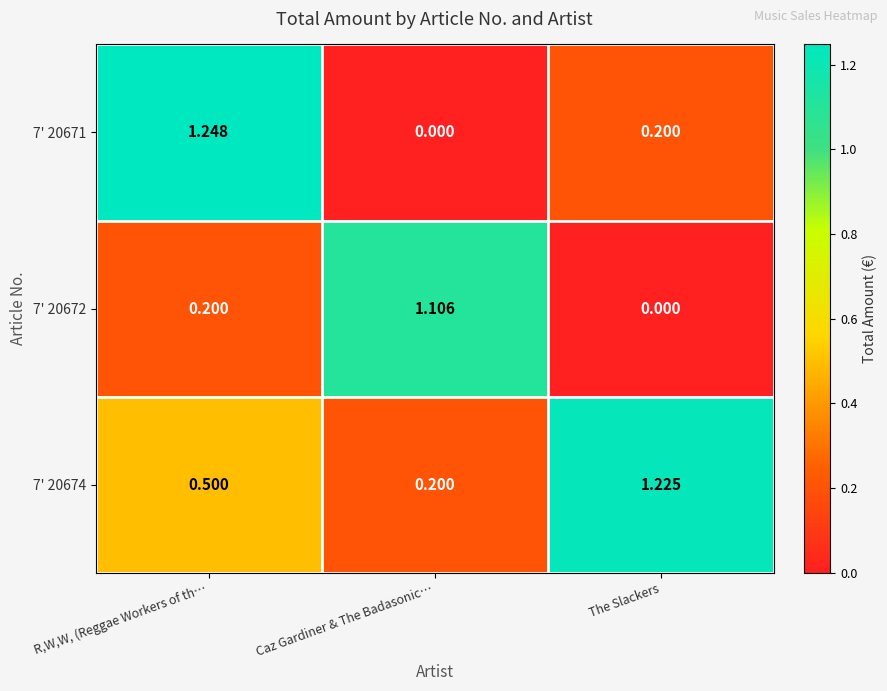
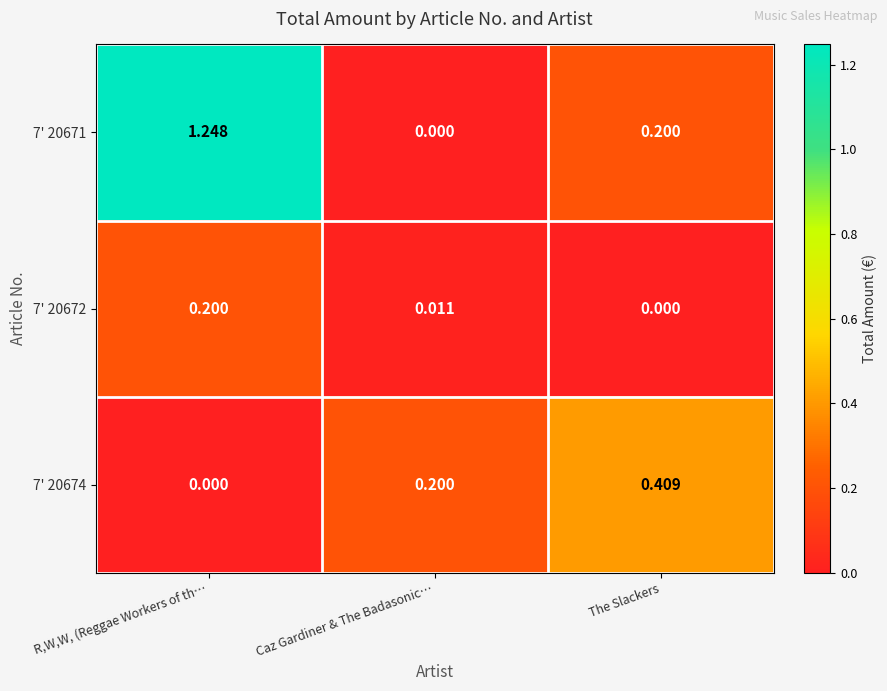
  {
    "7' 20671": {
      "R,W,W, (Reggae Workers of th…": 1.248,
      "Caz Gardiner & The Badasonic…": 0.000,
      "The Slackers": 0.200
    },
    "7' 20672": {
      "R,W,W, (Reggae Workers of th…": 0.200,
-     "Caz Gardiner & The Badasonic…": 1.106,
+     "Caz Gardiner & The Badasonic…": 0.011,
      "The Slackers": 0.000
    },
    "7' 20674": {
-     "R,W,W, (Reggae Workers of th…": 0.500,
+     "R,W,W, (Reggae Workers of th…": 0.000,
      "Caz Gardiner & The Badasonic…": 0.200,
-     "The Slackers": 1.225
+     "The Slackers": 0.409
    }
  }
